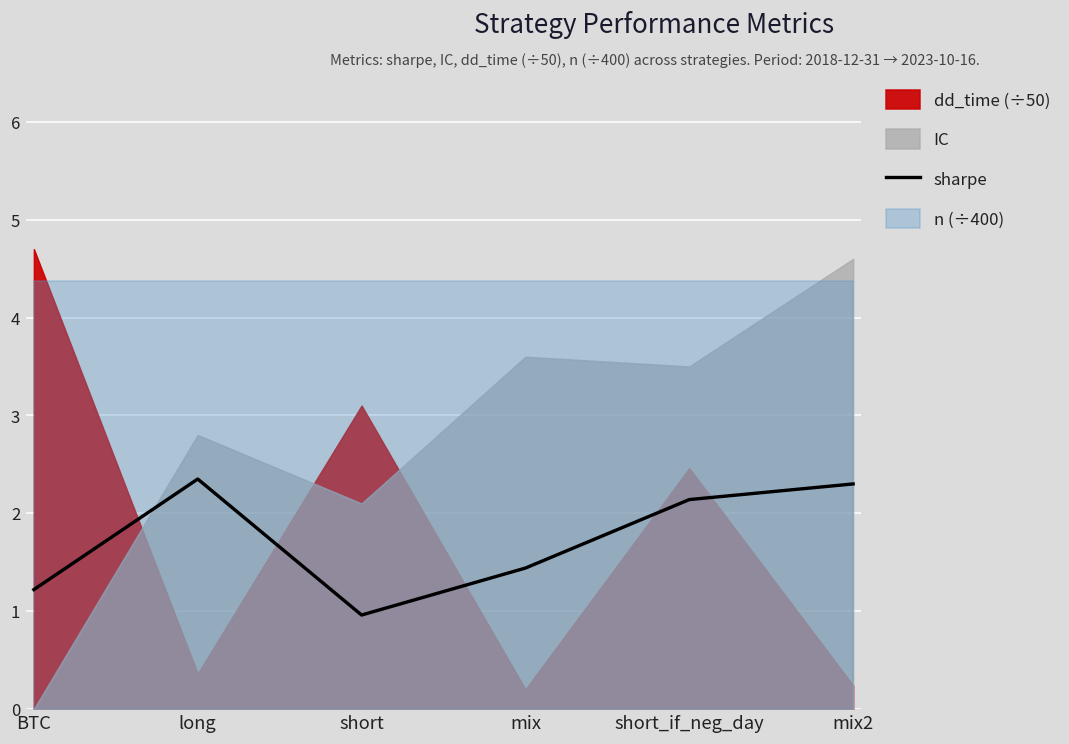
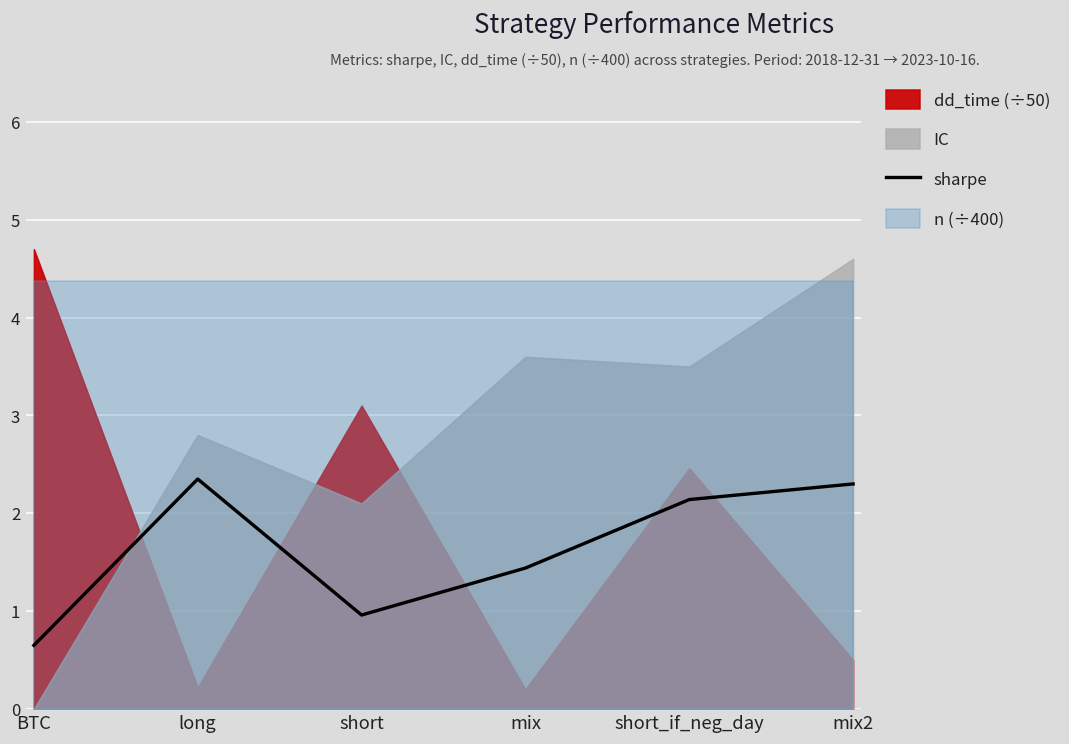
  {
    "sharpe": {
-     "BTC": 1.2,
+     "BTC": 0.7,
      "long": 2.4,
      "short": 1.0,
      "mix": 1.4,
      "short_if_neg_day": 2.1,
      "mix2": 2.3
    },
    "dd_time (÷50)": {
      "BTC": 4.7,
-     "long": 0.4,
+     "long": 0.2,
      "short": 3.1,
      "mix": 0.2,
      "short_if_neg_day": 2.5,
-     "mix2": 0.2
+     "mix2": 0.5
    }
  }
